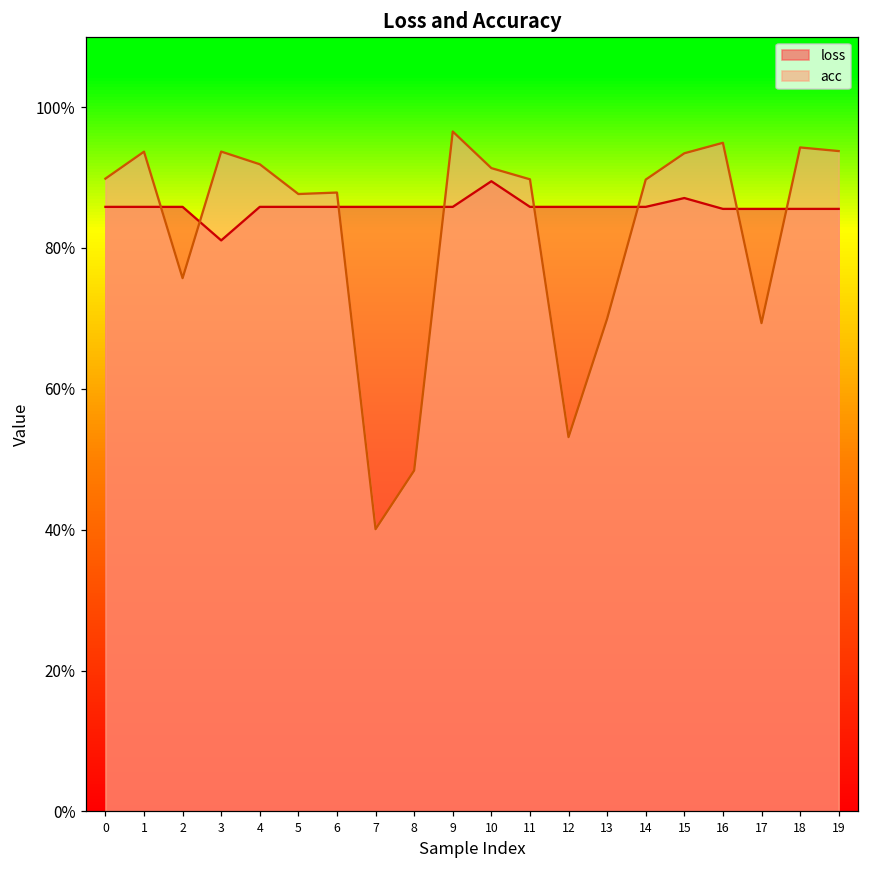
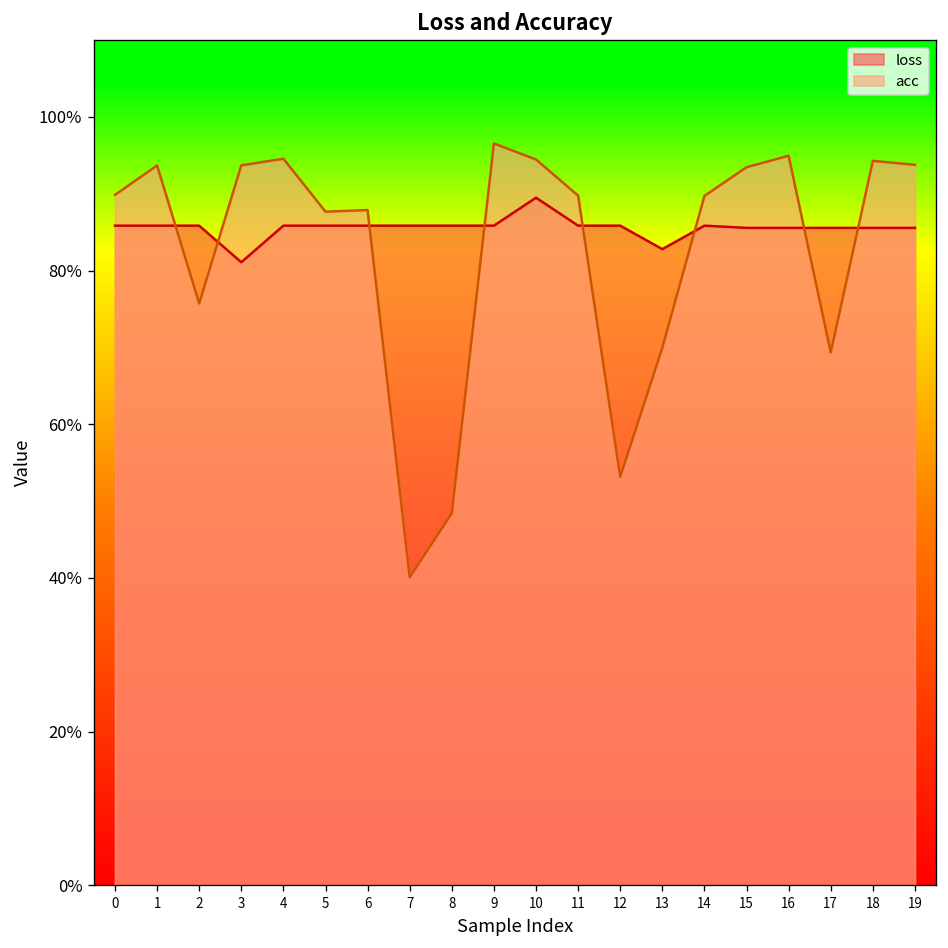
  {
    "loss": {
      "0": "86%",
      "1": "86%",
      "2": "86%",
      "3": "81%",
      "4": "86%",
      "5": "86%",
      "6": "86%",
      "7": "86%",
      "8": "86%",
      "9": "86%",
      "10": "89%",
      "11": "86%",
      "12": "86%",
-     "13": "86%",
+     "13": "83%",
      "14": "86%",
-     "15": "87%",
+     "15": "86%",
      "16": "86%",
      "17": "86%",
      "18": "86%",
      "19": "86%"
    },
    "acc": {
      "0": "90%",
      "1": "94%",
      "2": "76%",
      "3": "94%",
-     "4": "92%",
+     "4": "95%",
      "5": "88%",
      "6": "88%",
      "7": "40%",
      "8": "48%",
      "9": "97%",
-     "10": "91%",
+     "10": "94%",
      "11": "90%",
      "12": "53%",
      "13": "70%",
      "14": "90%",
      "15": "93%",
      "16": "95%",
      "17": "69%",
      "18": "94%",
      "19": "94%"
    }
  }
